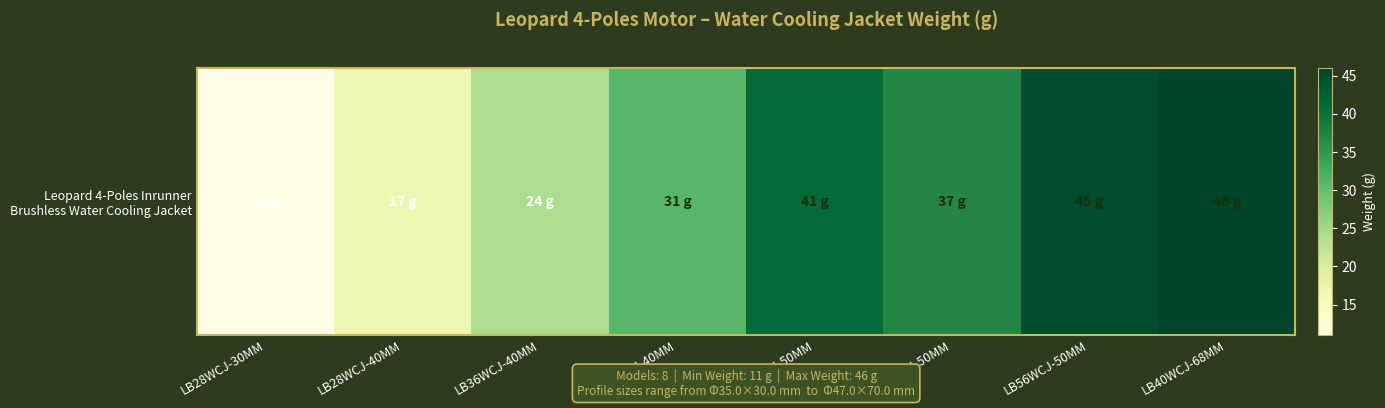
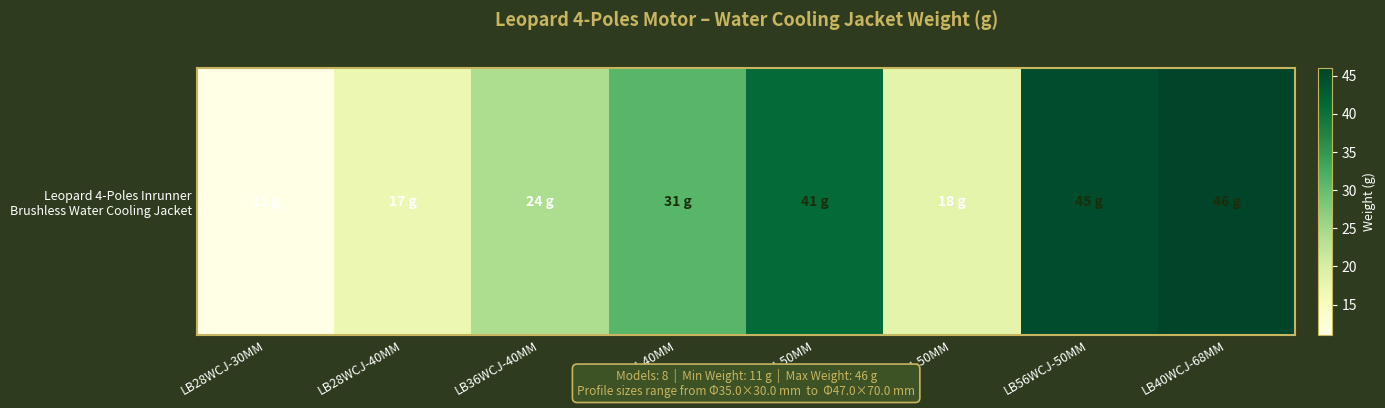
  {
    "Leopard 4-Poles Inrunner Brushless Water Cooling Jacket": {
      "LB28WCJ-40MM": 17,
      "LB36WCJ-40MM": 24,
      "LB40WCJ-40MM": 31,
      "LB36WCJ-50MM": 41,
-     "LB40WCJ-50MM": 37
+     "LB40WCJ-50MM": 18
    }
  }
